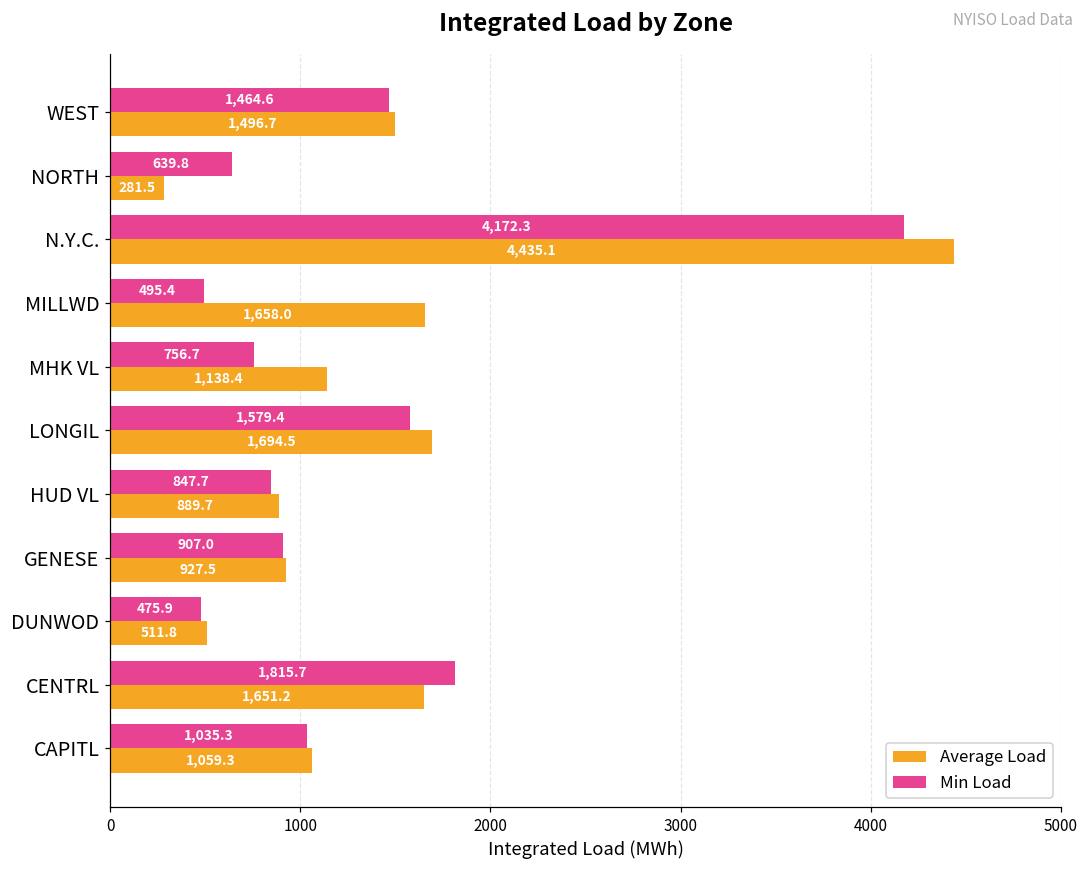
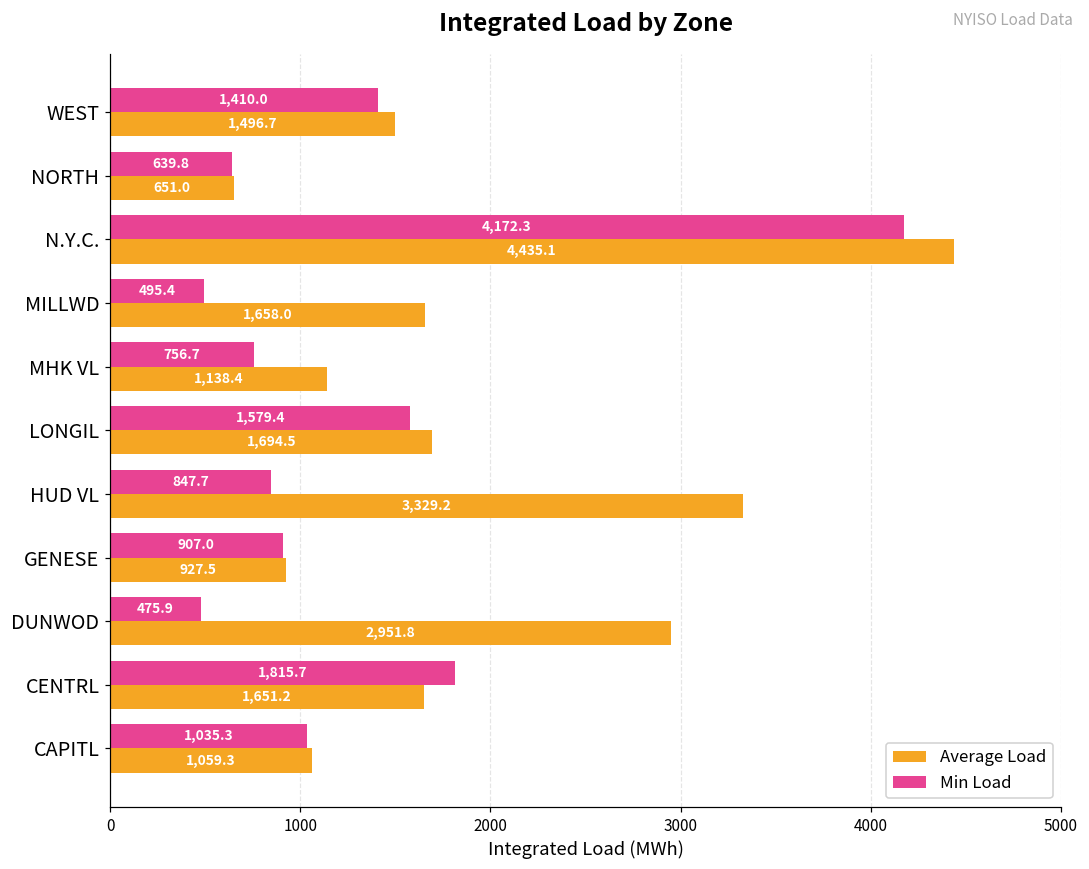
  {
    "Average Load": {
      "WEST": "1,496.7",
-     "NORTH": "281.5",
+     "NORTH": "651.0",
      "N.Y.C.": "4,435.1",
      "MILLWD": "1,658.0",
      "MHK VL": "1,138.4",
      "LONGIL": "1,694.5",
-     "HUD VL": "889.7",
+     "HUD VL": "3,329.2",
      "GENESE": "927.5",
-     "DUNWOD": "511.8",
+     "DUNWOD": "2,951.8",
      "CENTRL": "1,651.2",
      "CAPITL": "1,059.3"
    },
    "Min Load": {
-     "WEST": "1,464.6",
+     "WEST": "1,410.0",
      "NORTH": "639.8",
      "N.Y.C.": "4,172.3",
      "MILLWD": "495.4",
      "MHK VL": "756.7",
      "LONGIL": "1,579.4",
      "HUD VL": "847.7",
      "GENESE": "907.0",
      "DUNWOD": "475.9",
      "CENTRL": "1,815.7",
      "CAPITL": "1,035.3"
    }
  }
